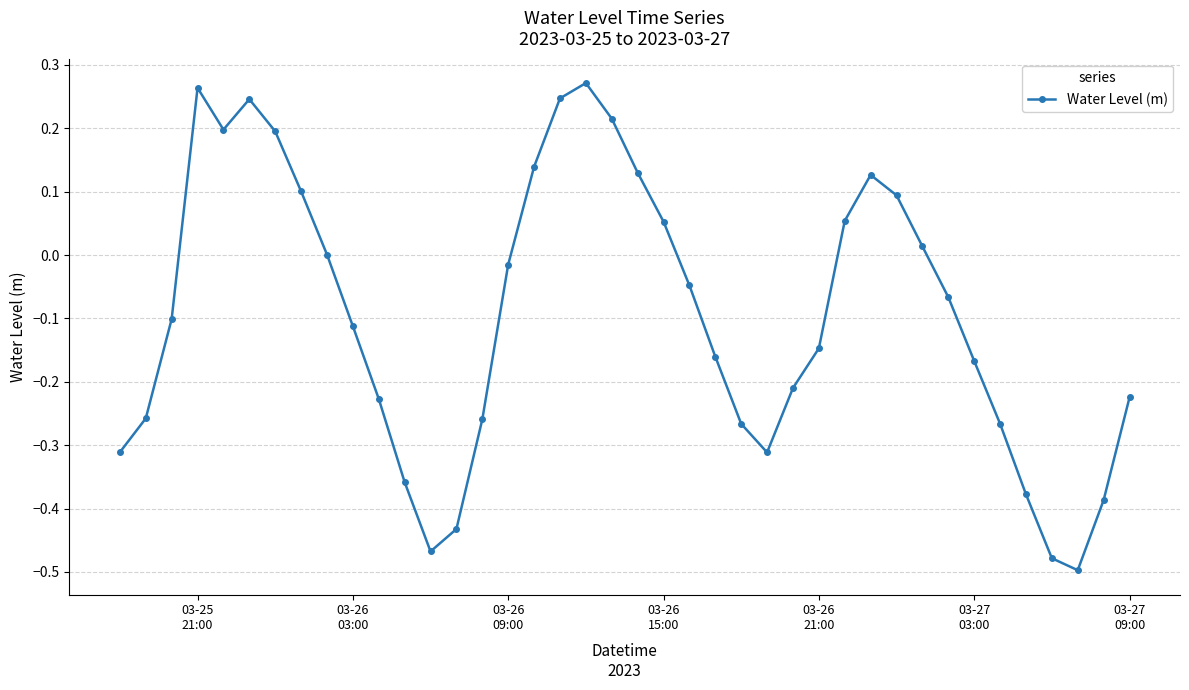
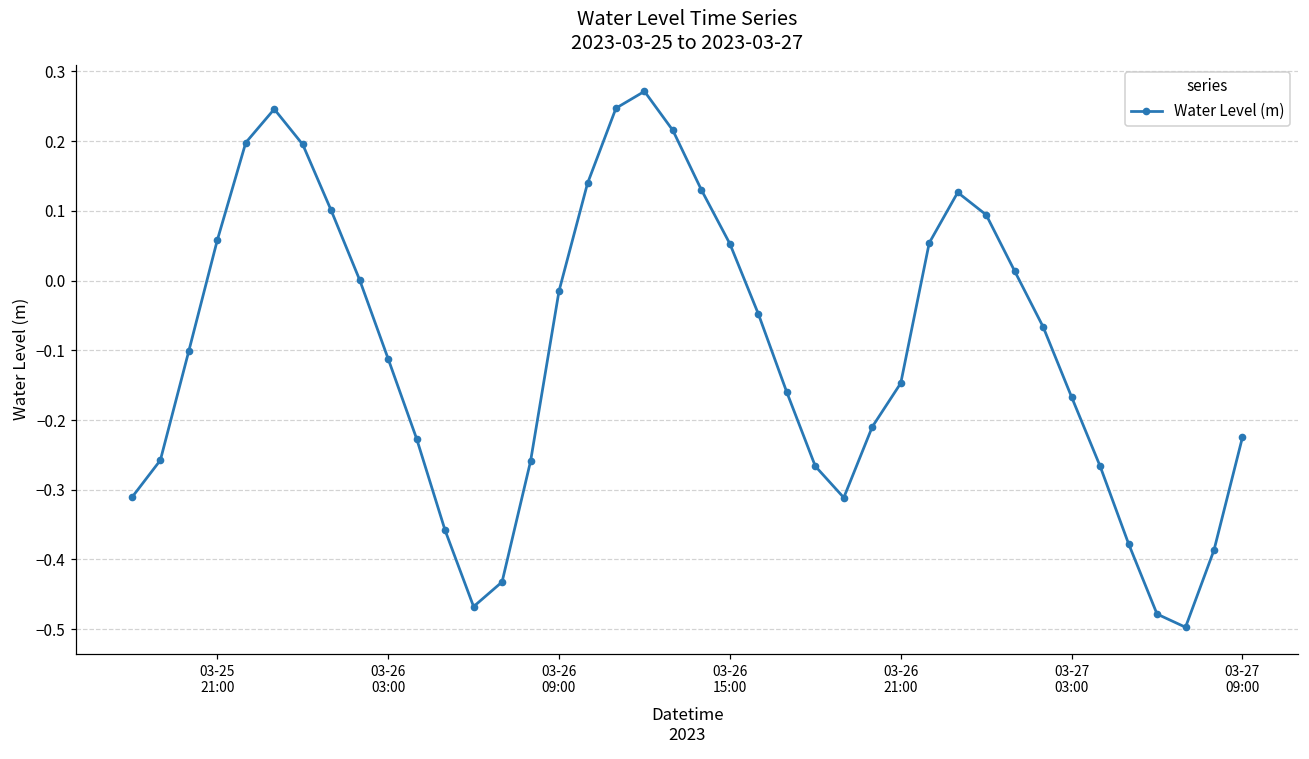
  {
-   "03-25 21:00": 0.26,
+   "03-25 21:00": 0.06,
    "03-26 03:00": -0.11,
    "03-26 09:00": -0.01,
    "03-26 15:00": 0.05,
    "03-26 21:00": -0.15,
    "03-27 03:00": -0.17,
    "03-27 09:00": -0.22
  }
